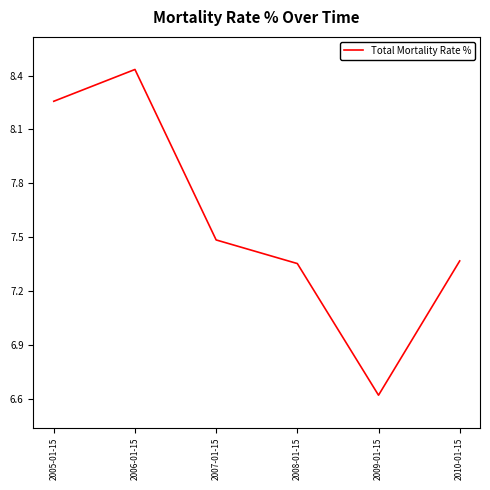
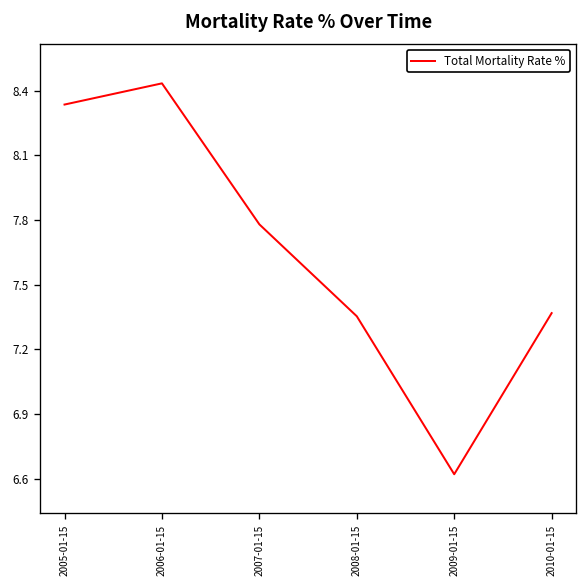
  {
-   "2005-01-15": 8.26,
+   "2005-01-15": 8.34,
    "2006-01-15": 8.43,
-   "2007-01-15": 7.48,
+   "2007-01-15": 7.78,
    "2008-01-15": 7.35,
    "2009-01-15": 6.62,
    "2010-01-15": 7.37
  }
